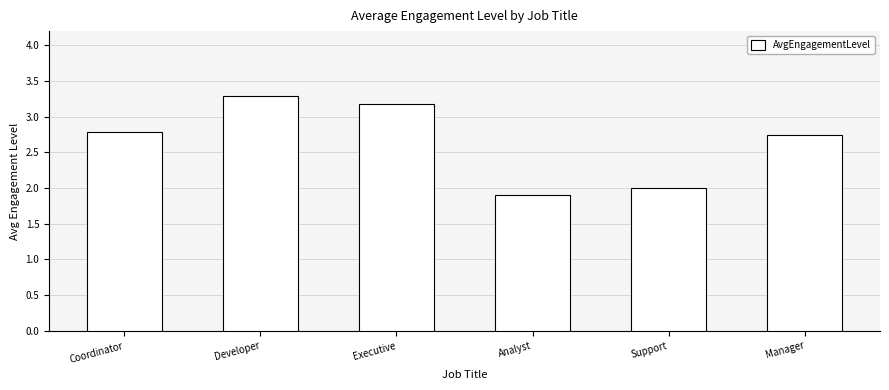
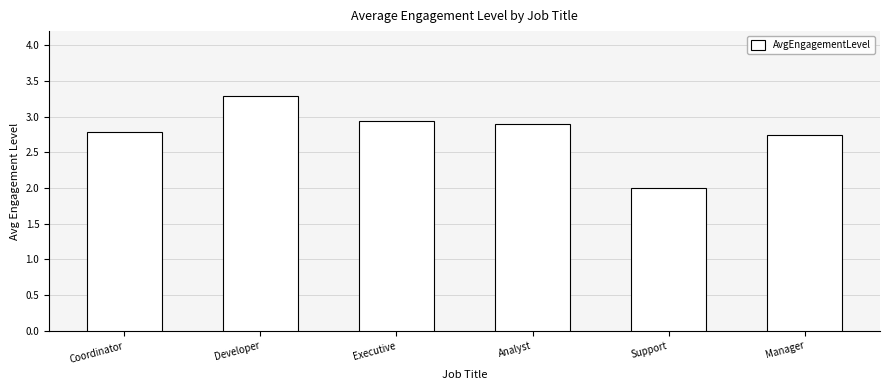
  {
    "Coordinator": 2.8,
    "Developer": 3.3,
-   "Executive": 3.2,
-   "Analyst": 1.9,
+   "Executive": 2.9,
+   "Analyst": 2.9,
    "Support": 2.0,
    "Manager": 2.8
  }
